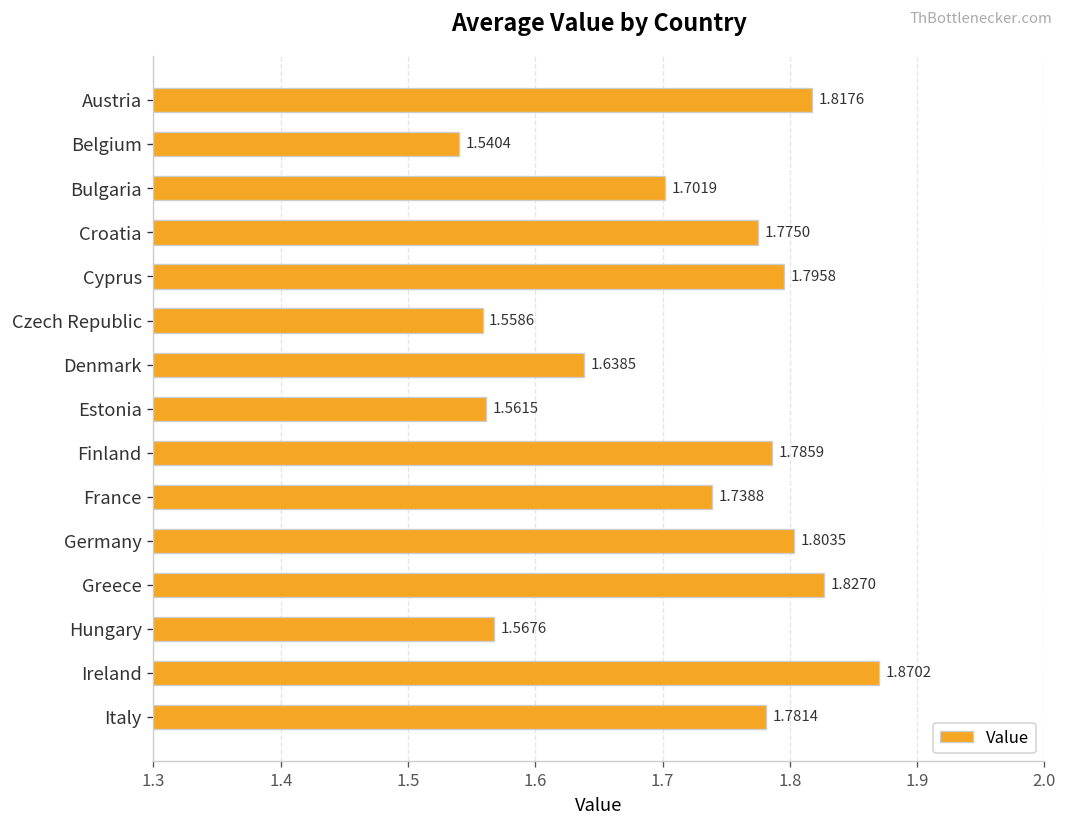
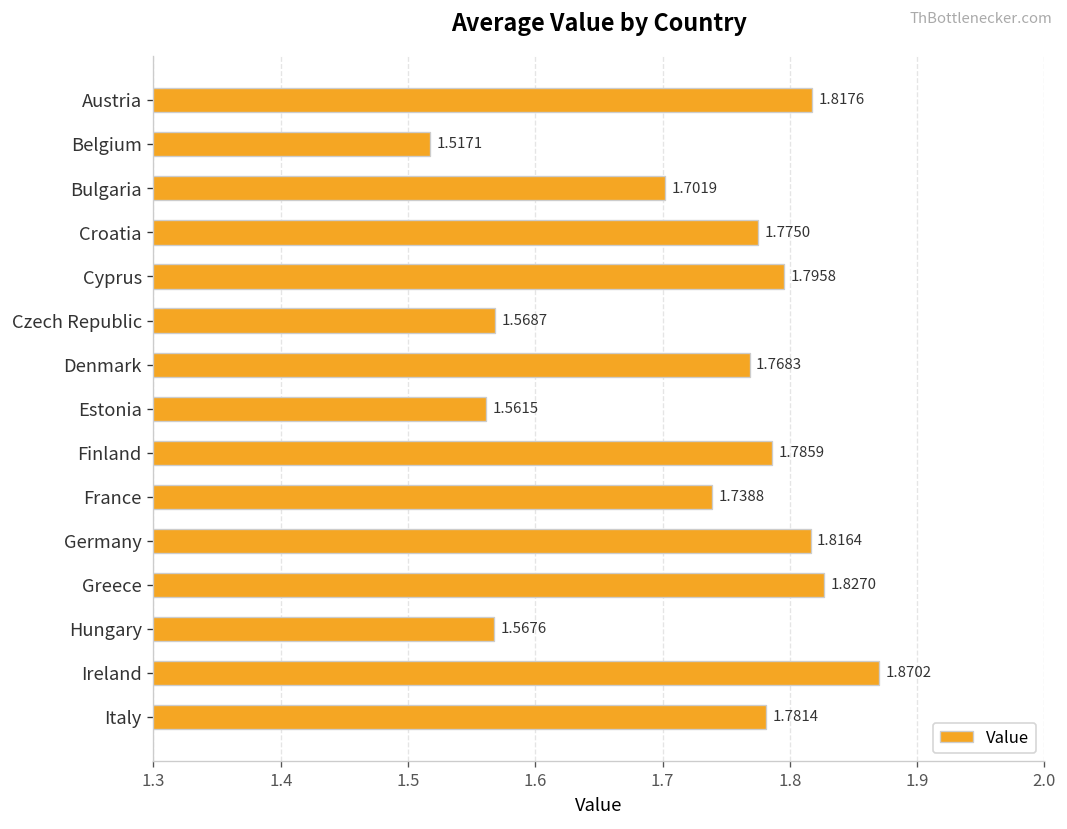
  {
    "Austria": 1.8176,
-   "Belgium": 1.5404,
+   "Belgium": 1.5171,
    "Bulgaria": 1.7019,
    "Croatia": 1.7750,
    "Cyprus": 1.7958,
-   "Czech Republic": 1.5586,
-   "Denmark": 1.6385,
+   "Czech Republic": 1.5687,
+   "Denmark": 1.7683,
    "Estonia": 1.5615,
    "Finland": 1.7859,
    "France": 1.7388,
-   "Germany": 1.8035,
+   "Germany": 1.8164,
    "Greece": 1.8270,
    "Hungary": 1.5676,
    "Ireland": 1.8702,
    "Italy": 1.7814
  }
